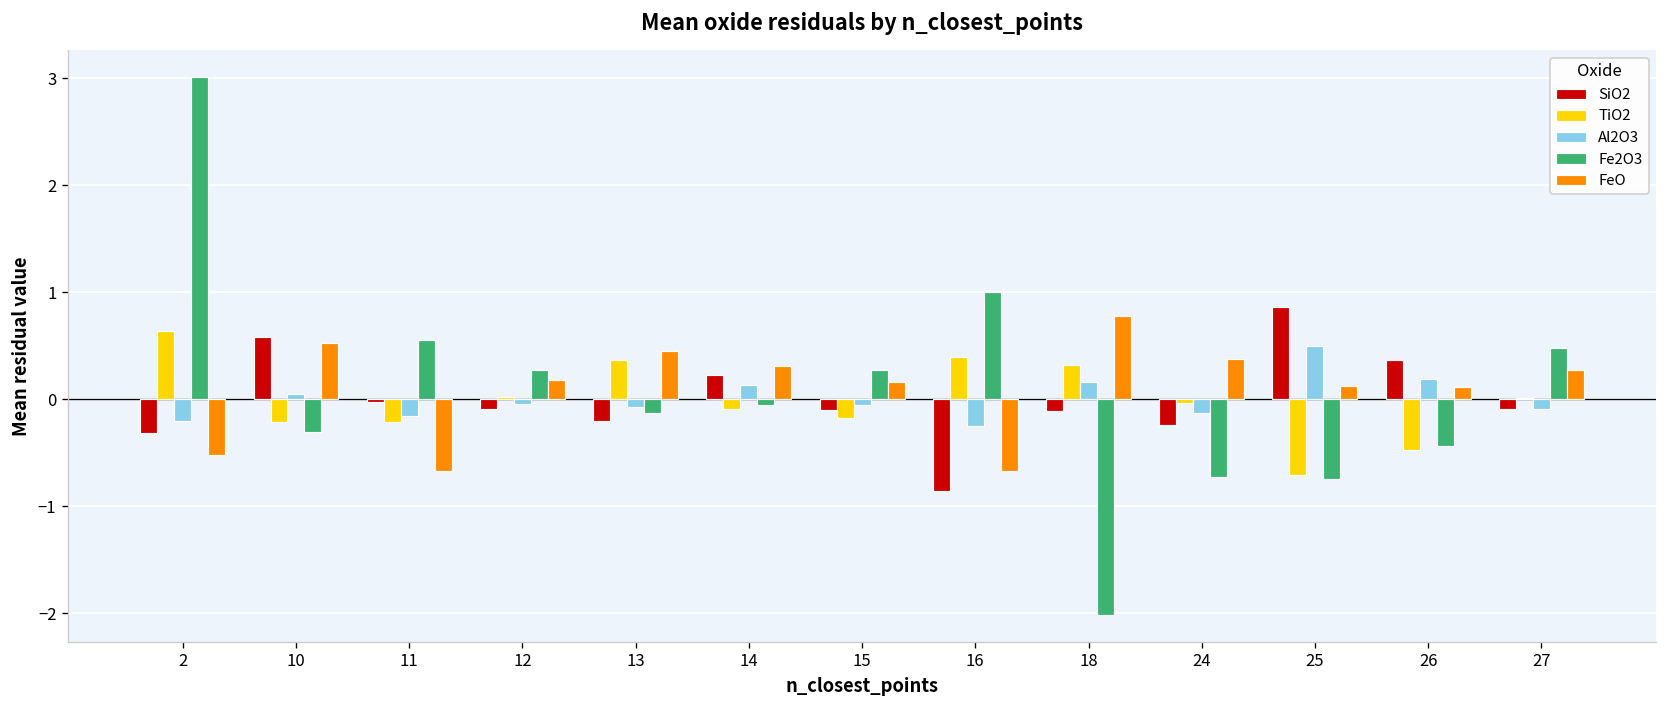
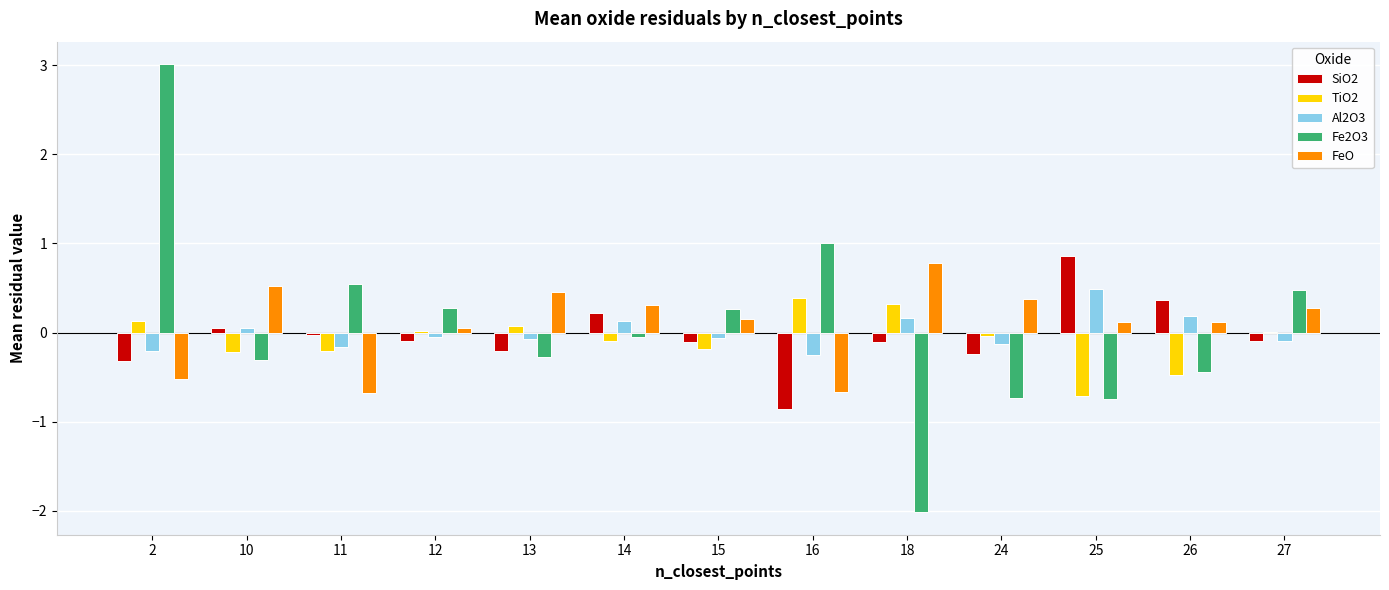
  {
    "SiO2": {
      "2": -0.3,
-     "10": 0.6,
+     "10": 0.0,
      "11": 0.0,
      "12": -0.1,
      "13": -0.2,
      "14": 0.2,
      "15": -0.1,
      "16": -0.9,
      "18": -0.1,
      "24": -0.2,
      "25": 0.9,
      "26": 0.4,
      "27": -0.1
    },
    "TiO2": {
-     "2": 0.6,
+     "2": 0.1,
      "10": -0.2,
      "11": -0.2,
-     "13": 0.4,
+     "13": 0.1,
      "14": -0.1,
      "15": -0.2,
      "16": 0.4,
      "18": 0.3,
      "24": 0.0,
      "25": -0.7,
      "26": -0.5
    },
    "Al2O3": {
      "2": -0.2,
      "10": 0.1,
      "11": -0.2,
      "12": 0.0,
      "13": -0.1,
      "14": 0.1,
      "15": -0.1,
      "16": -0.3,
      "18": 0.2,
      "24": -0.1,
      "25": 0.5,
      "26": 0.2,
      "27": -0.1
    },
    "Fe2O3": {
      "2": 3.0,
      "10": -0.3,
      "11": 0.5,
      "12": 0.3,
-     "13": -0.1,
+     "13": -0.3,
      "14": -0.1,
      "15": 0.3,
      "16": 1.0,
      "18": -2.0,
      "24": -0.7,
      "25": -0.7,
      "26": -0.4,
      "27": 0.5
    },
    "FeO": {
      "2": -0.5,
      "10": 0.5,
      "11": -0.7,
-     "12": 0.2,
+     "12": 0.1,
      "13": 0.5,
      "14": 0.3,
      "15": 0.2,
      "16": -0.7,
      "18": 0.8,
      "24": 0.4,
      "25": 0.1,
      "26": 0.1,
      "27": 0.3
    }
  }
